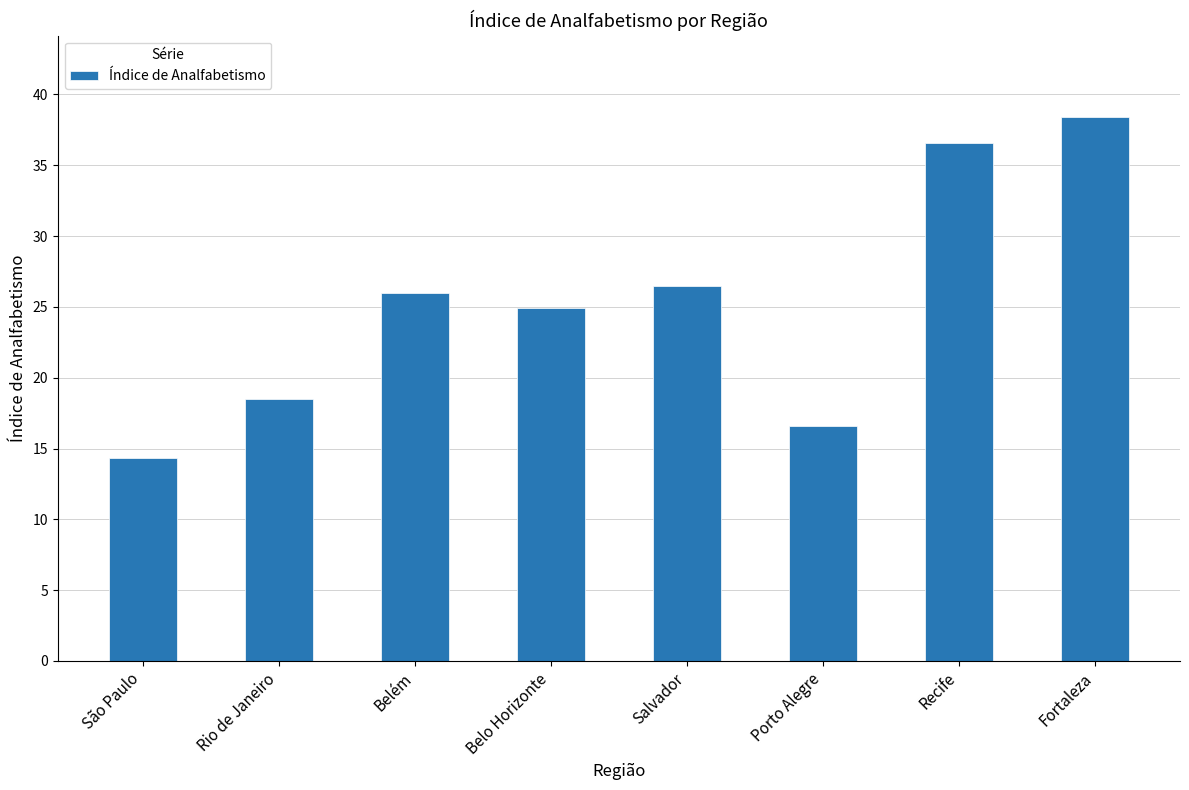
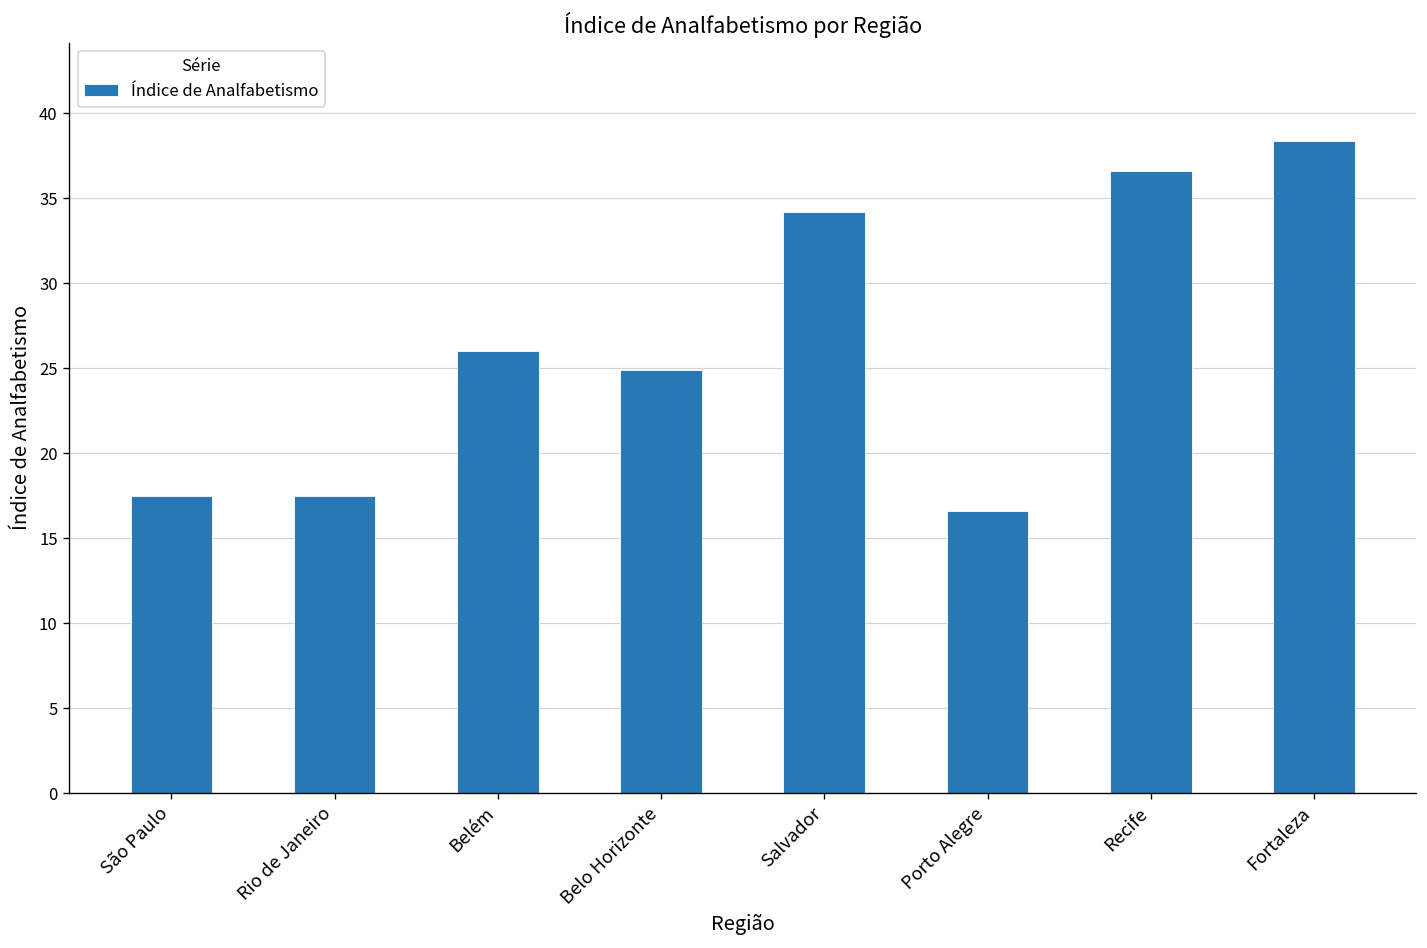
  {
-   "São Paulo": 14.3,
-   "Rio de Janeiro": 18.5,
+   "São Paulo": 17.5,
+   "Rio de Janeiro": 17.5,
    "Belém": 26.0,
    "Belo Horizonte": 24.9,
-   "Salvador": 26.5,
+   "Salvador": 34.2,
    "Porto Alegre": 16.6,
    "Recife": 36.6,
    "Fortaleza": 38.4
  }
